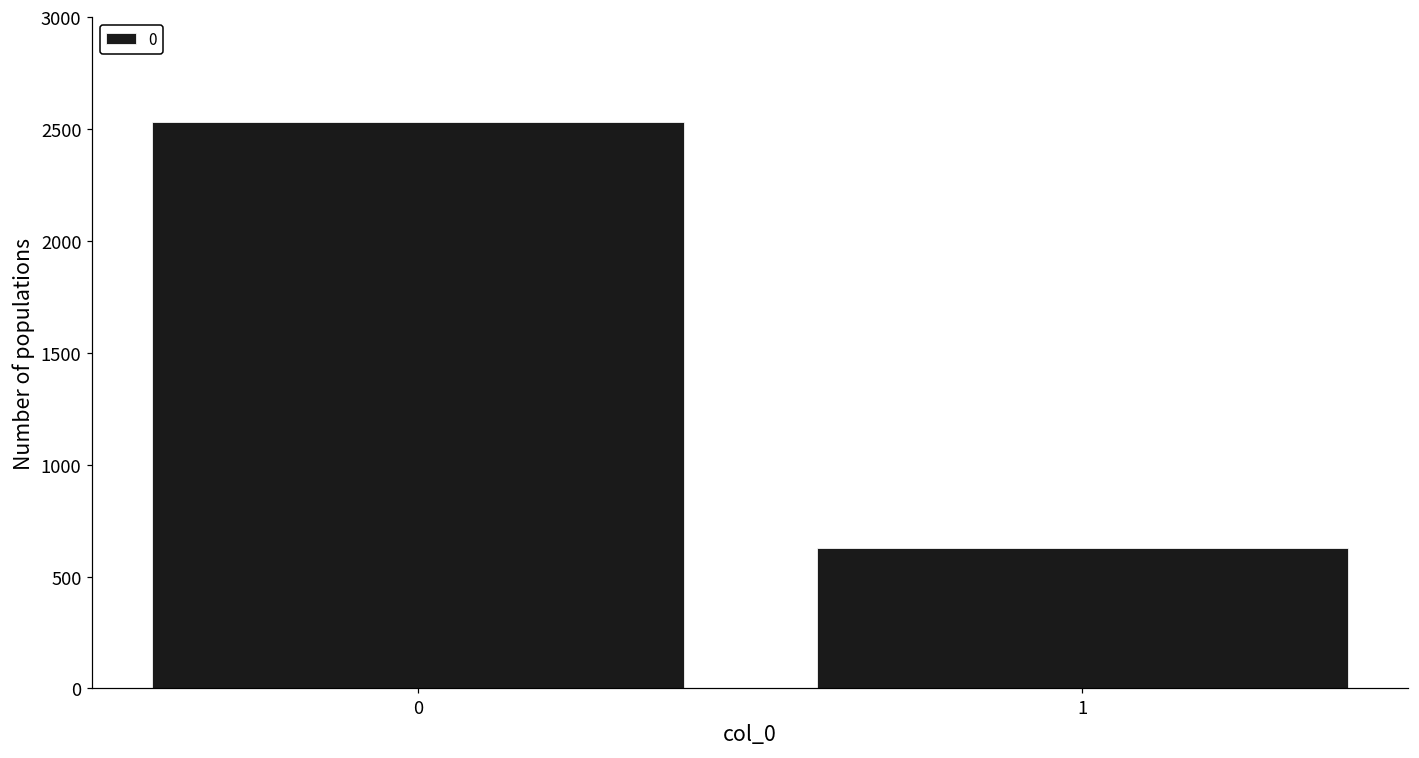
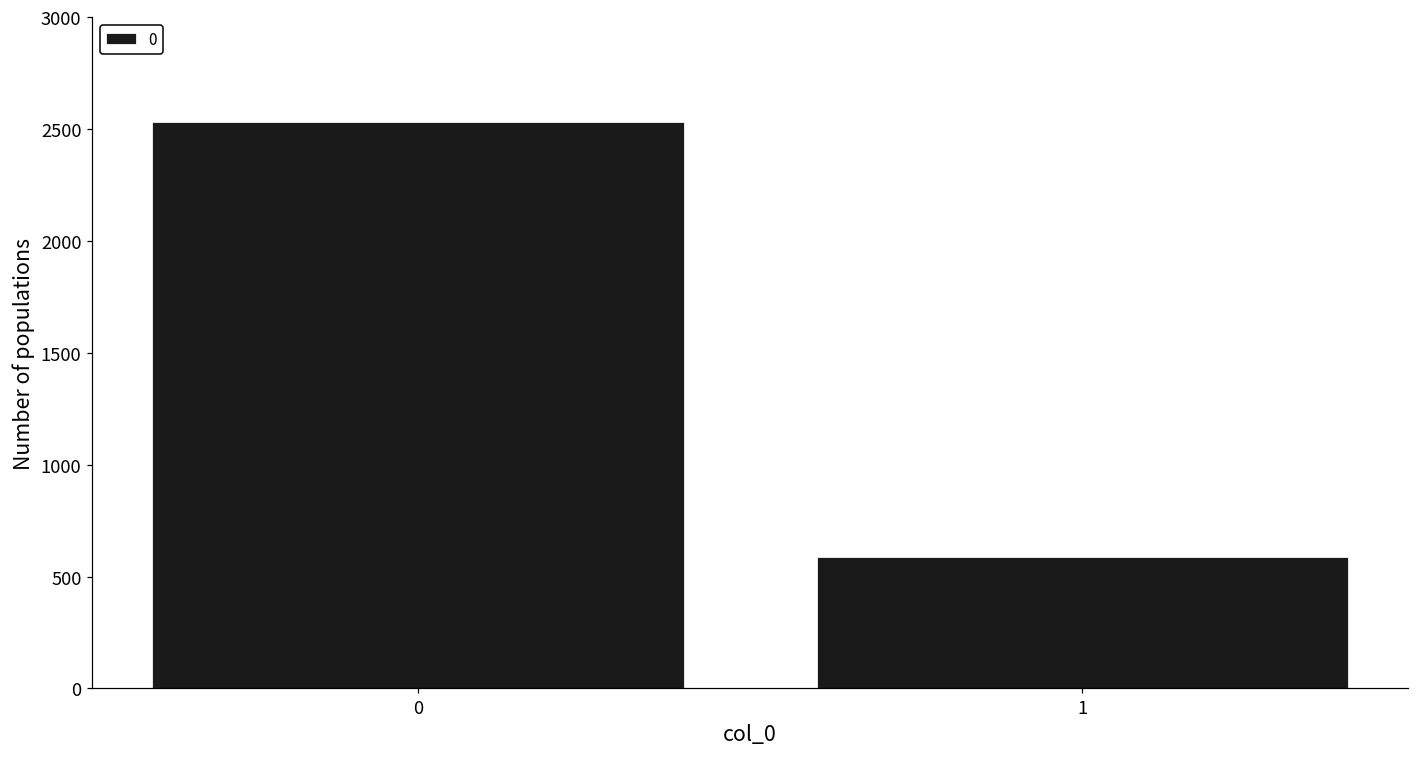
  {
    "0": 2530,
-   "1": 630
+   "1": 590
  }
